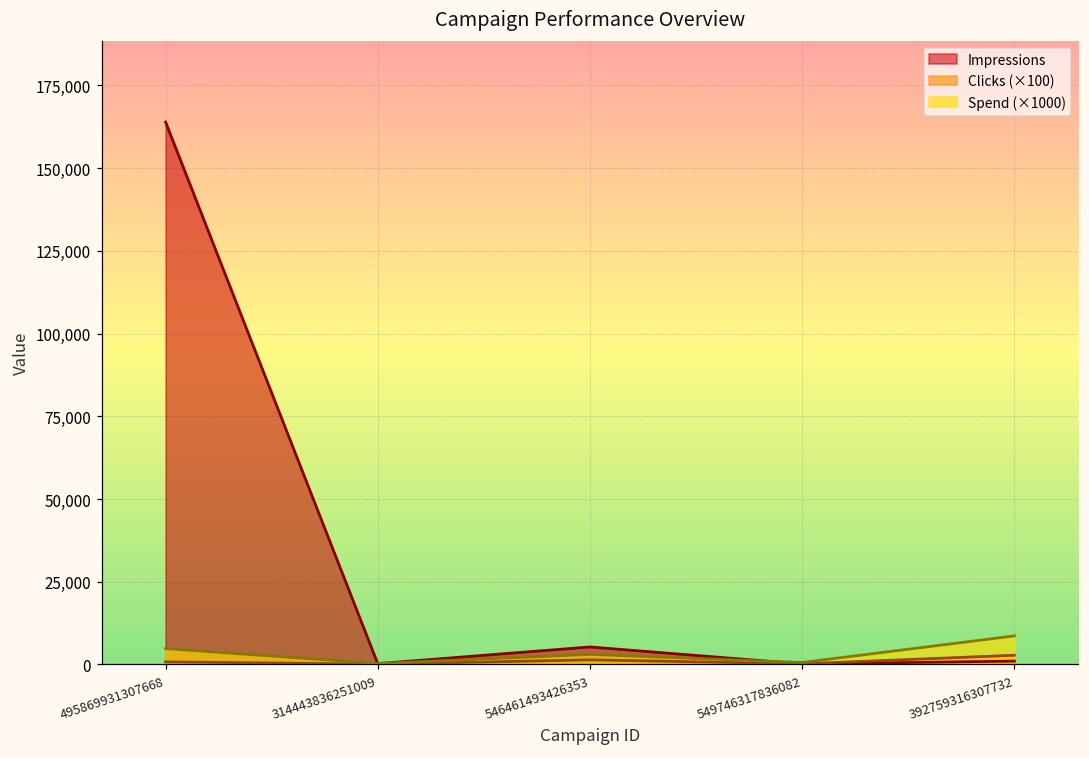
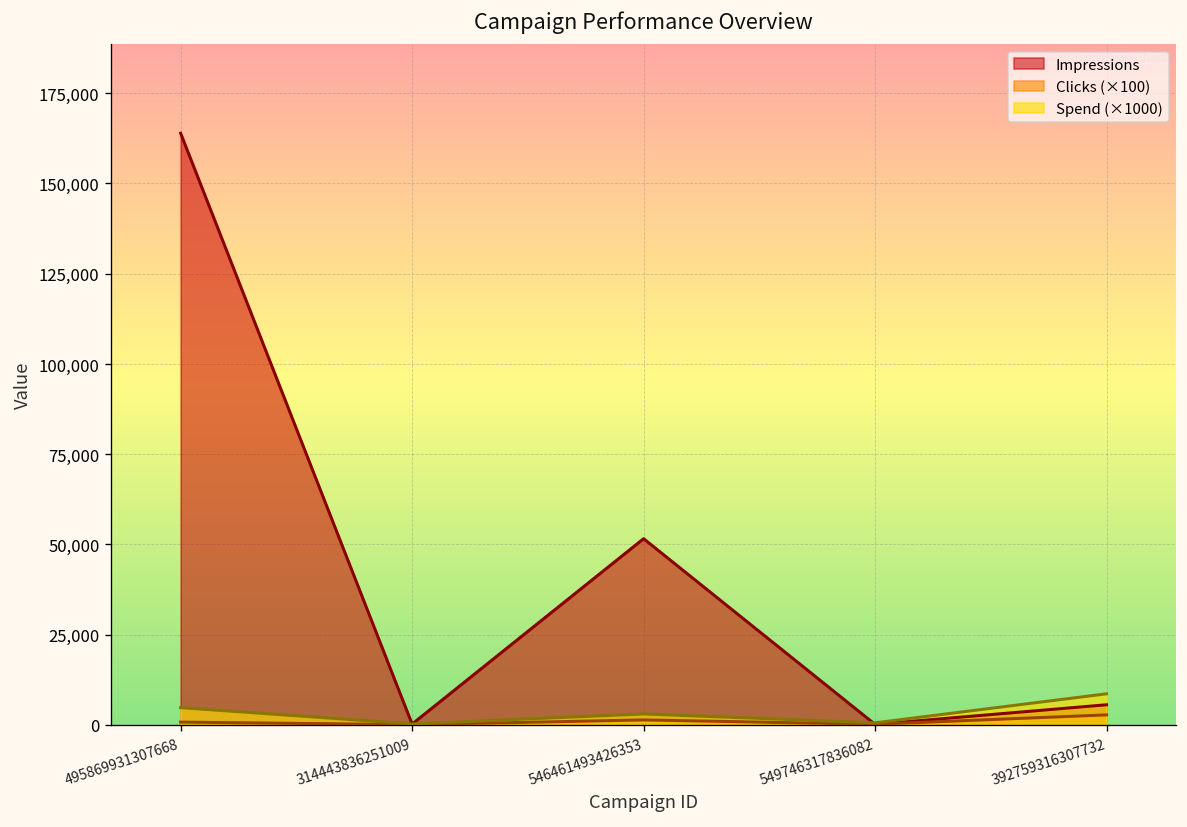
  {
    "Impressions": {
      "495869931307668": "164,000",
-     "546461493426353": "5,000",
-     "392759316307732": "1,000"
+     "546461493426353": "52,000",
+     "392759316307732": "6,000"
    },
    "Clicks (×100)": {
      "495869931307668": "1,000",
      "546461493426353": "1,000",
      "392759316307732": "3,000"
    },
    "Spend (×1000)": {
      "495869931307668": "5,000",
      "546461493426353": "3,000",
      "392759316307732": "9,000"
    }
  }
